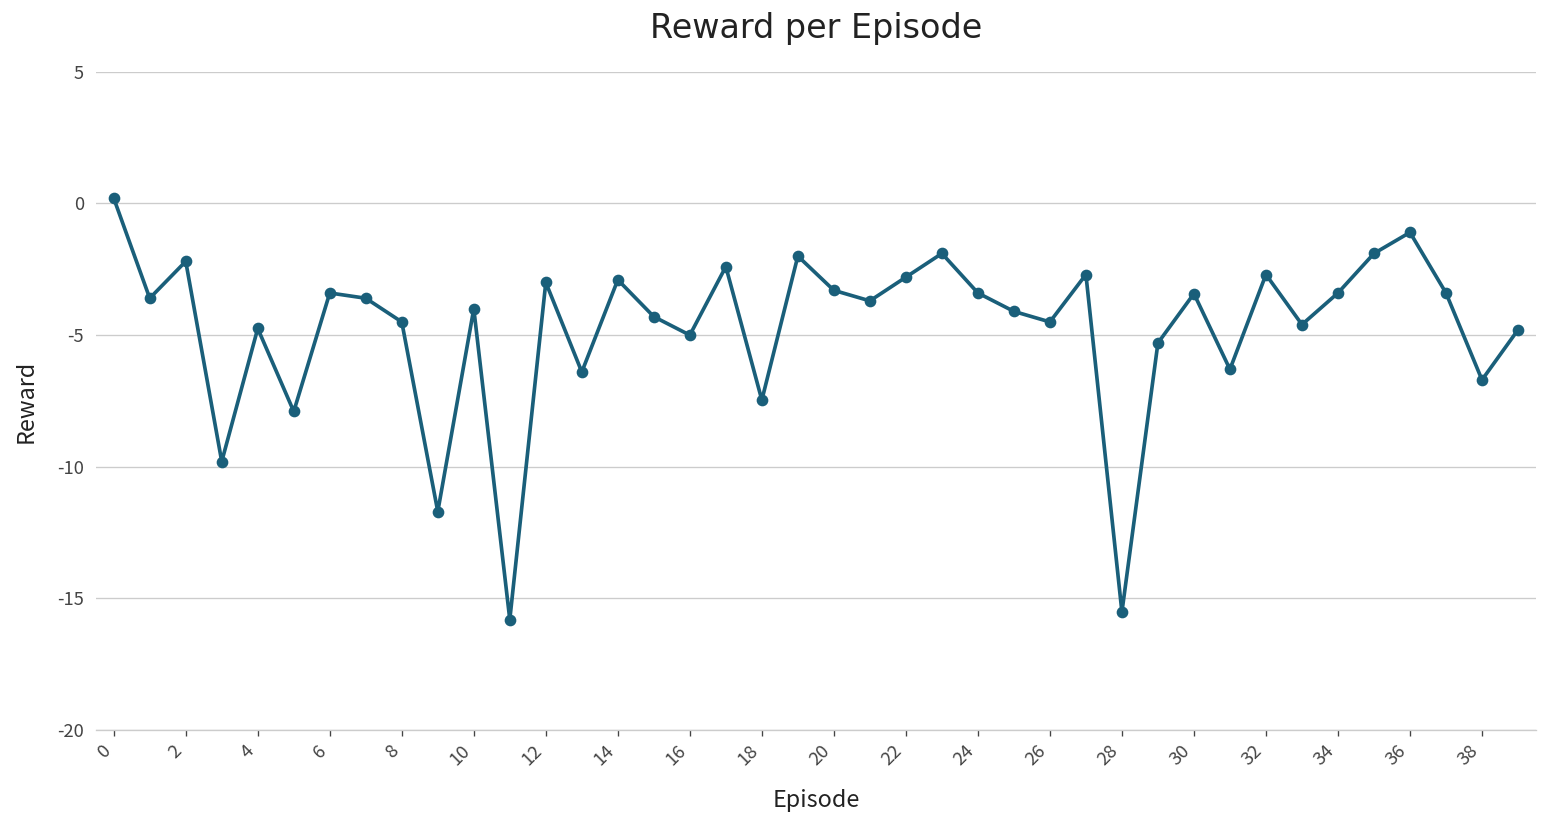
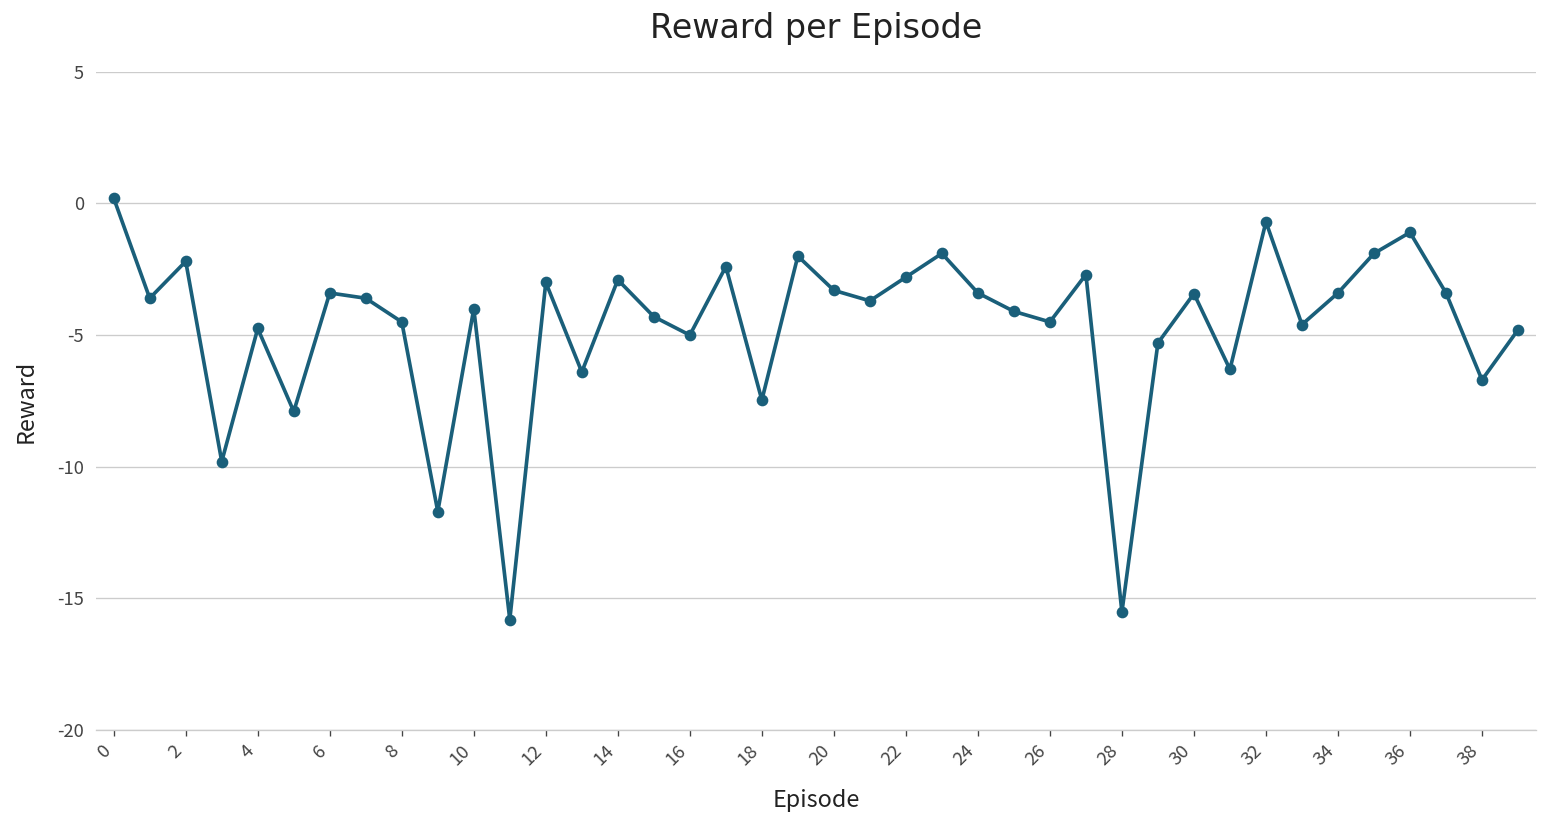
  {
    "0": 0.2,
    "2": -2.2,
    "4": -4.7,
    "6": -3.4,
    "8": -4.5,
    "10": -4.0,
    "12": -3.0,
    "14": -2.9,
    "16": -5.0,
    "18": -7.5,
    "20": -3.3,
    "22": -2.8,
    "24": -3.4,
    "26": -4.5,
    "28": -15.5,
    "30": -3.4,
-   "32": -2.7,
+   "32": -0.7,
    "34": -3.4,
    "36": -1.1,
    "38": -6.7
  }
